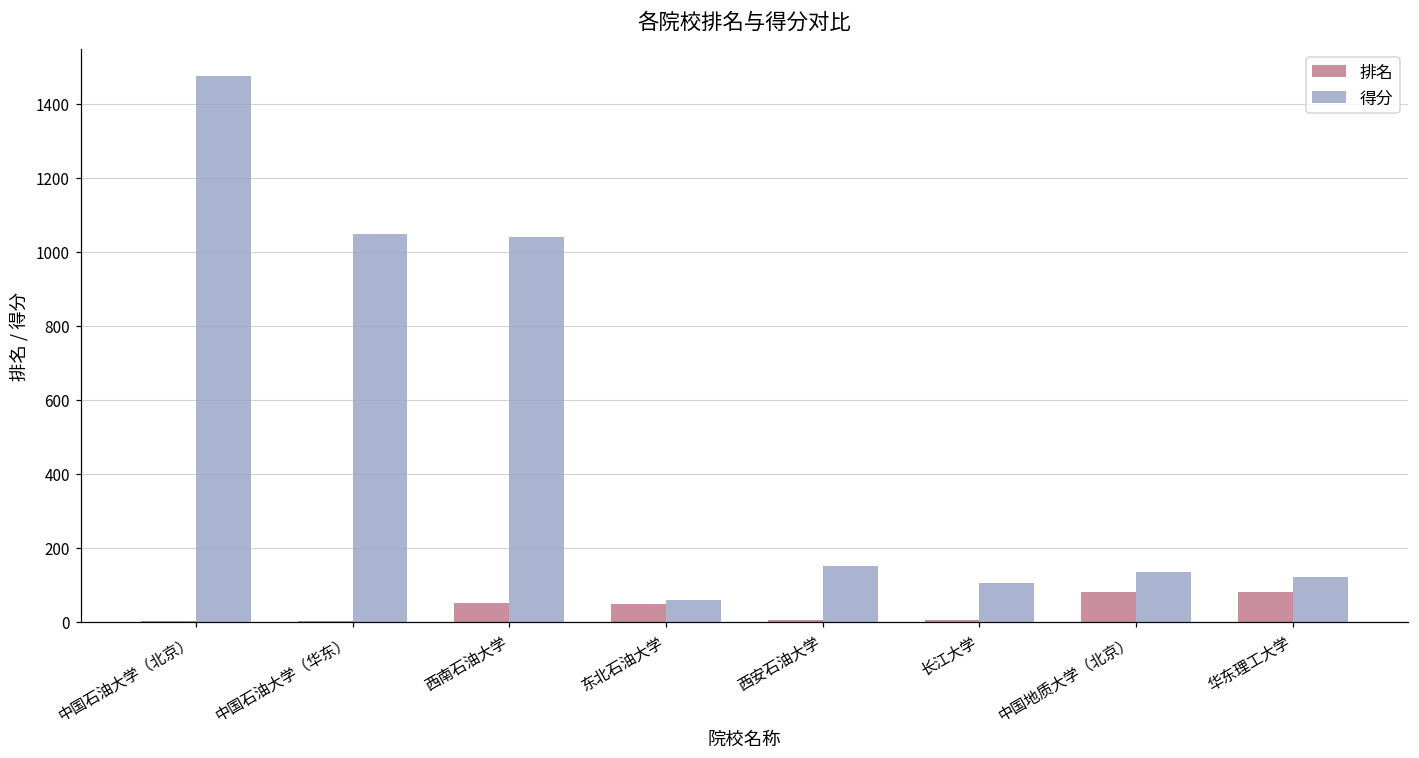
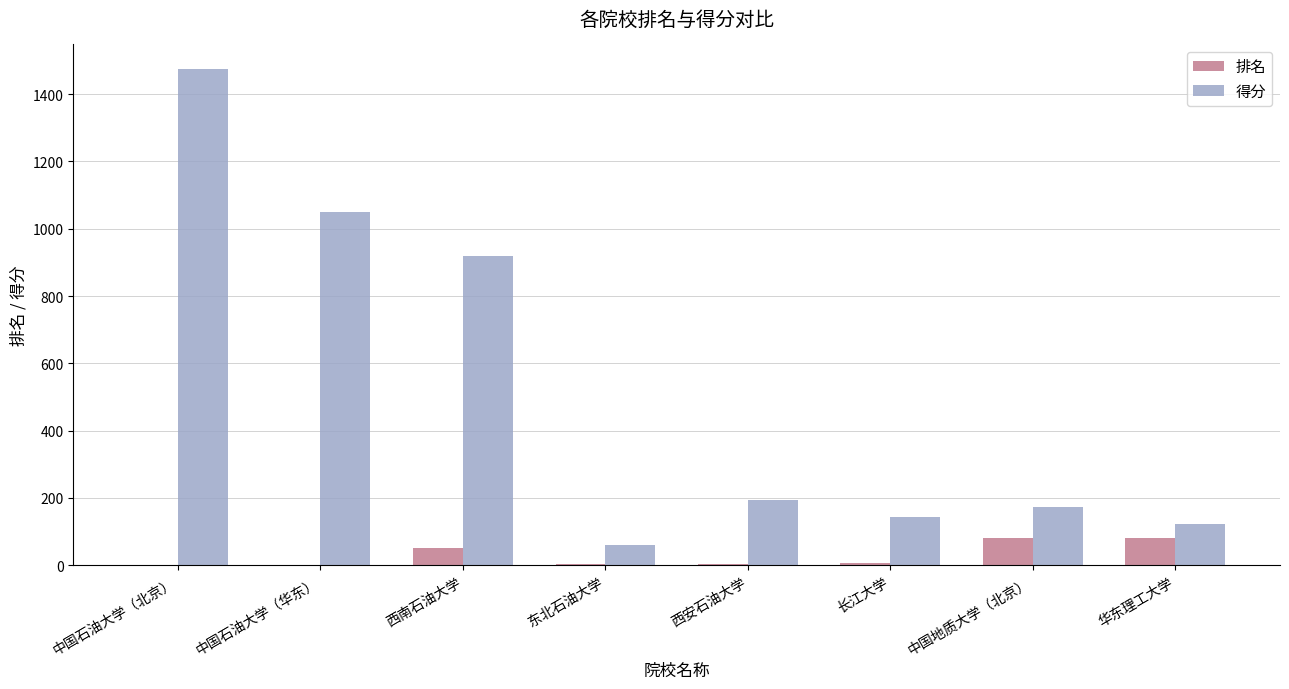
  {
    "排名": {
      "西南石油大学": 50,
-     "东北石油大学": 50,
+     "东北石油大学": 0,
      "中国地质大学（北京）": 80,
      "华东理工大学": 80
    },
    "得分": {
      "中国石油大学（北京）": 1470,
      "中国石油大学（华东）": 1050,
-     "西南石油大学": 1040,
+     "西南石油大学": 920,
      "东北石油大学": 60,
-     "西安石油大学": 150,
-     "长江大学": 110,
-     "中国地质大学（北京）": 140,
+     "西安石油大学": 190,
+     "长江大学": 140,
+     "中国地质大学（北京）": 170,
      "华东理工大学": 120
    }
  }
